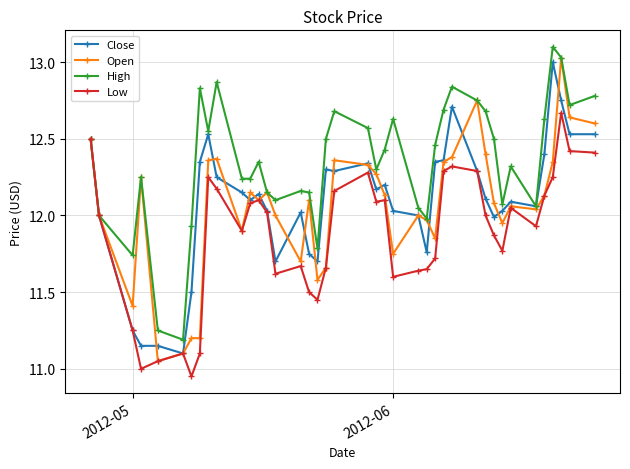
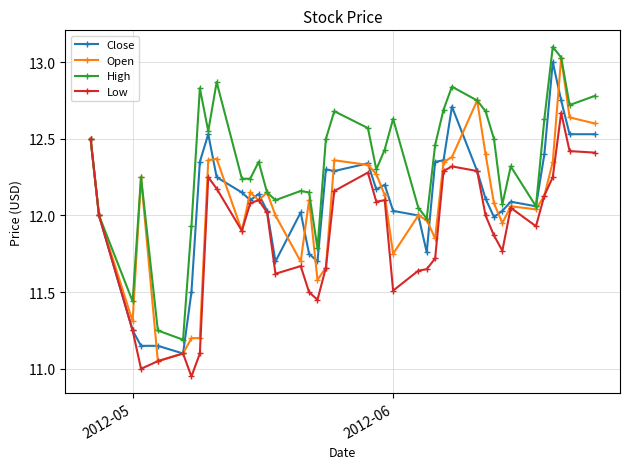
  {
    "Close": {
      "2012-06": 12.03
    },
    "Open": {
-     "2012-05": 11.41,
+     "2012-05": 11.31,
      "2012-06": 11.75
    },
    "High": {
-     "2012-05": 11.74,
+     "2012-05": 11.44,
      "2012-06": 12.63
    },
    "Low": {
-     "2012-06": 11.60
+     "2012-06": 11.51
    }
  }
